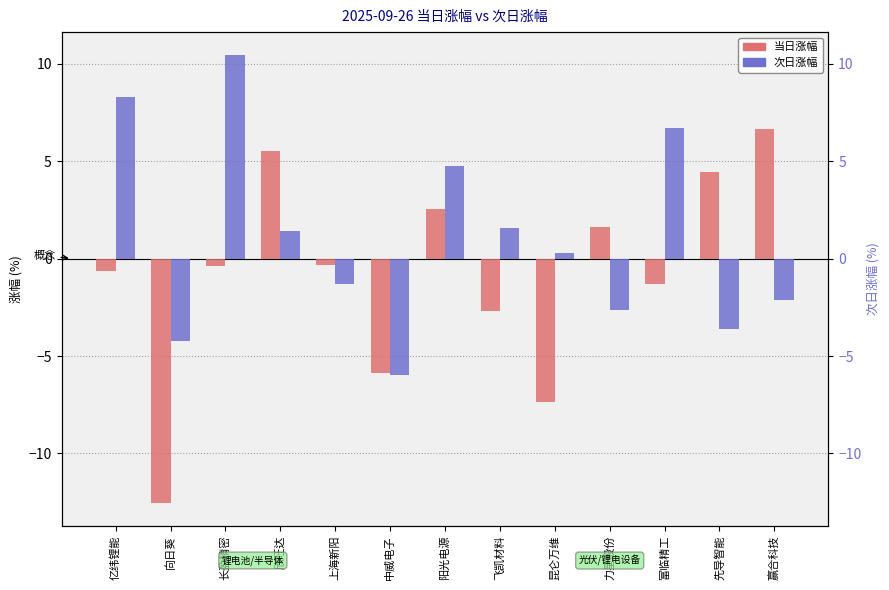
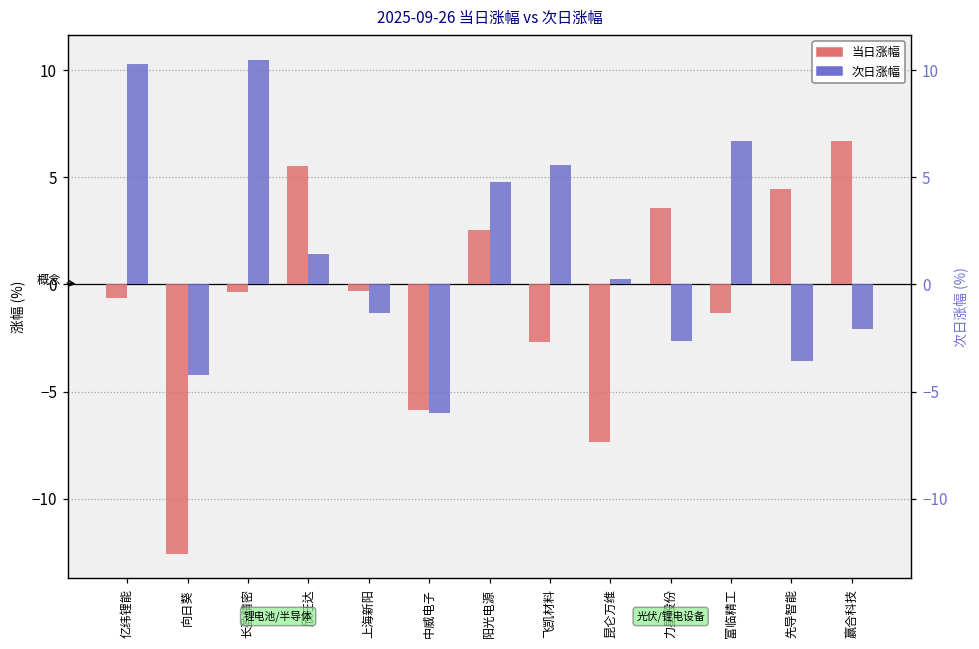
  {
    "当日涨幅": {
      "亿纬锂能": -0.7,
      "向日葵": -12.6,
      "长盈精密": -0.4,
      "欣旺达": 5.5,
      "上海新阳": -0.3,
      "中威电子": -5.9,
      "阳光电源": 2.5,
      "飞凯材料": -2.7,
      "昆仑万维": -7.3,
-     "力星股份": 1.6,
+     "力星股份": 3.6,
      "富临精工": -1.3,
      "先导智能": 4.5,
      "赢合科技": 6.7
    },
    "次日涨幅": {
-     "亿纬锂能": 8.3,
+     "亿纬锂能": 10.3,
      "向日葵": -4.2,
      "长盈精密": 10.5,
      "欣旺达": 1.4,
      "上海新阳": -1.3,
      "中威电子": -6.0,
      "阳光电源": 4.8,
-     "飞凯材料": 1.6,
+     "飞凯材料": 5.6,
      "昆仑万维": 0.3,
      "力星股份": -2.6,
      "富临精工": 6.7,
      "先导智能": -3.6,
      "赢合科技": -2.1
    }
  }
